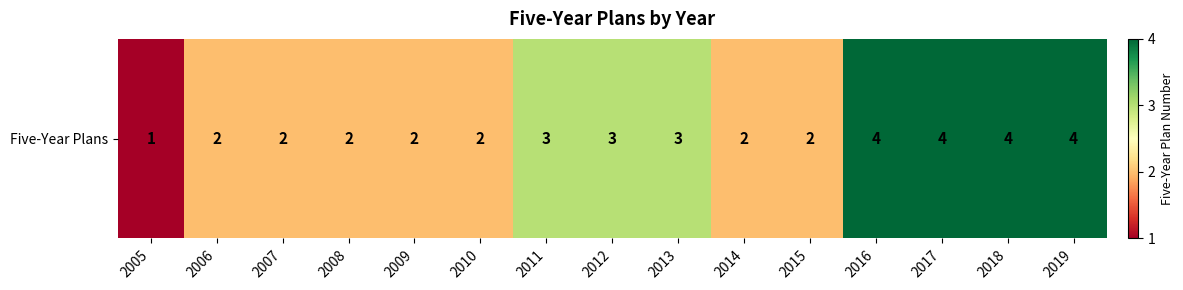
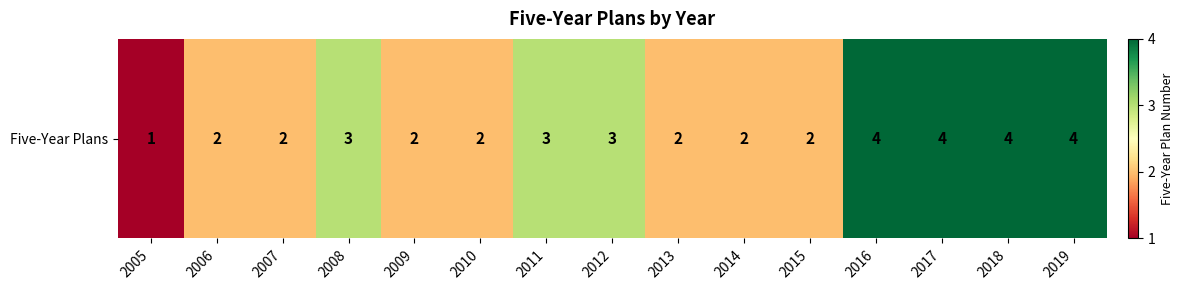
  {
    "Five-Year Plans": {
      "2005": 1,
      "2006": 2,
      "2007": 2,
-     "2008": 2,
+     "2008": 3,
      "2009": 2,
      "2010": 2,
      "2011": 3,
      "2012": 3,
-     "2013": 3,
+     "2013": 2,
      "2014": 2,
      "2015": 2,
      "2016": 4,
      "2017": 4,
      "2018": 4,
      "2019": 4
    }
  }
